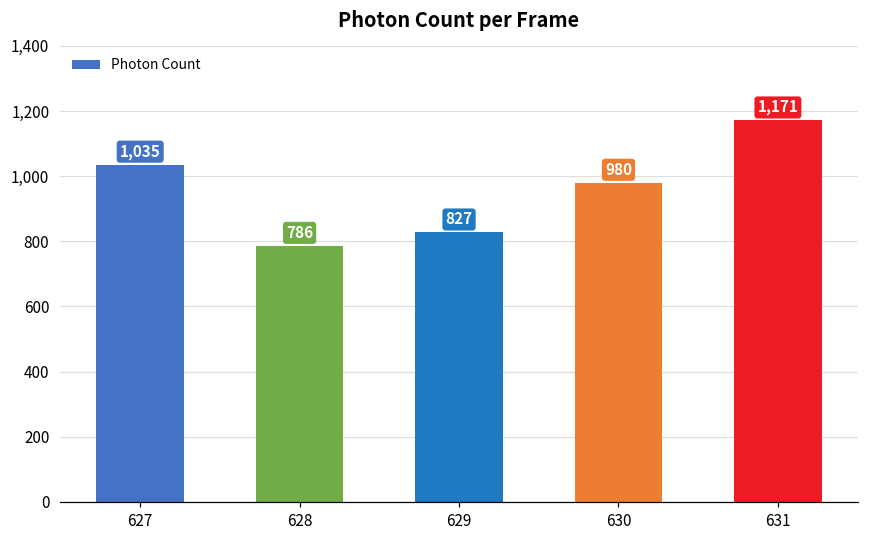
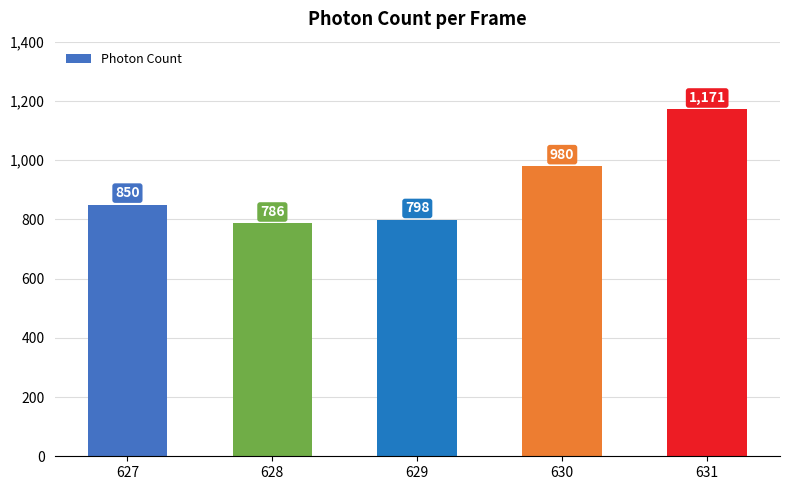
  {
-   "627": "1,035",
-   "629": "827"
+   "627": "850",
+   "629": "798"
  }
